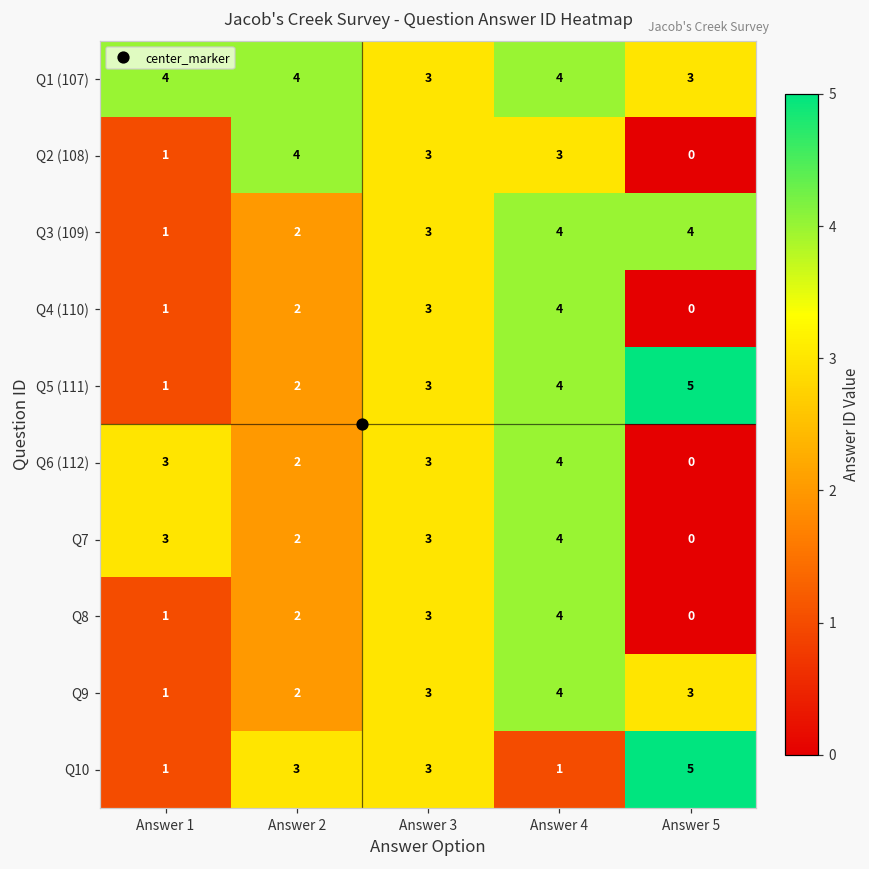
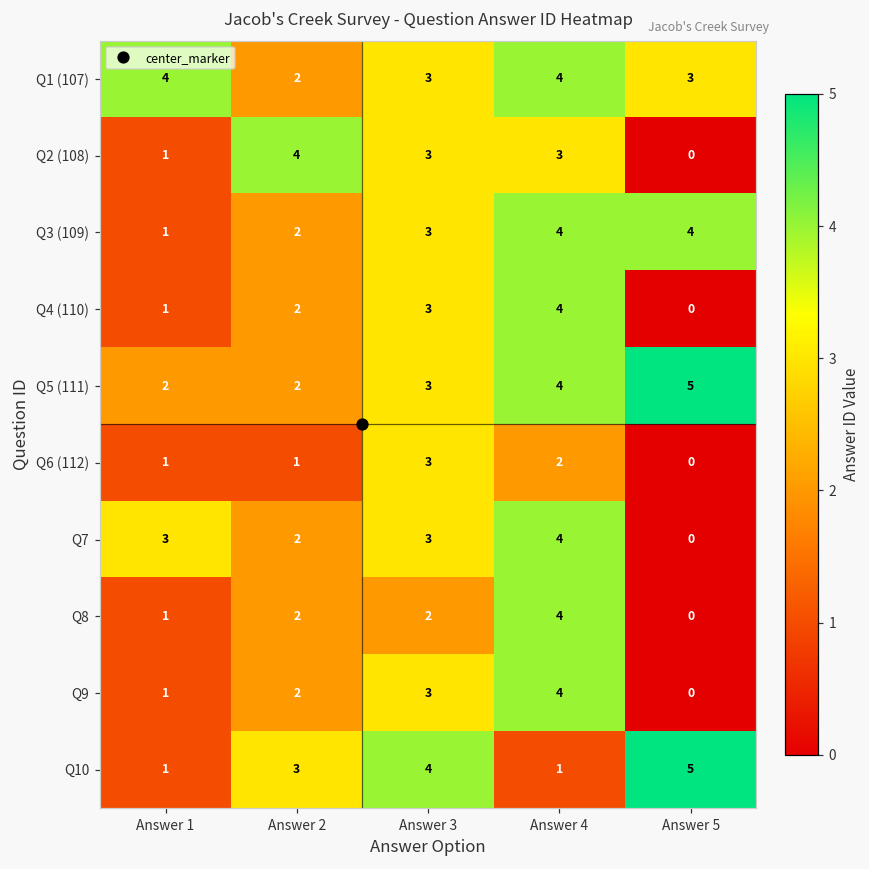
  {
    "Q1 (107)": {
      "Answer 1": 4,
-     "Answer 2": 4,
+     "Answer 2": 2,
      "Answer 3": 3,
      "Answer 4": 4,
      "Answer 5": 3
    },
    "Q2 (108)": {
      "Answer 1": 1,
      "Answer 2": 4,
      "Answer 3": 3,
      "Answer 4": 3,
      "Answer 5": 0
    },
    "Q3 (109)": {
      "Answer 1": 1,
      "Answer 2": 2,
      "Answer 3": 3,
      "Answer 4": 4,
      "Answer 5": 4
    },
    "Q4 (110)": {
      "Answer 1": 1,
      "Answer 2": 2,
      "Answer 3": 3,
      "Answer 4": 4,
      "Answer 5": 0
    },
    "Q5 (111)": {
-     "Answer 1": 1,
+     "Answer 1": 2,
      "Answer 2": 2,
      "Answer 3": 3,
      "Answer 4": 4,
      "Answer 5": 5
    },
    "Q6 (112)": {
-     "Answer 1": 3,
-     "Answer 2": 2,
+     "Answer 1": 1,
+     "Answer 2": 1,
      "Answer 3": 3,
-     "Answer 4": 4,
+     "Answer 4": 2,
      "Answer 5": 0
    },
    "Q7": {
      "Answer 1": 3,
      "Answer 2": 2,
      "Answer 3": 3,
      "Answer 4": 4,
      "Answer 5": 0
    },
    "Q8": {
      "Answer 1": 1,
      "Answer 2": 2,
-     "Answer 3": 3,
+     "Answer 3": 2,
      "Answer 4": 4,
      "Answer 5": 0
    },
    "Q9": {
      "Answer 1": 1,
      "Answer 2": 2,
      "Answer 3": 3,
      "Answer 4": 4,
-     "Answer 5": 3
+     "Answer 5": 0
    },
    "Q10": {
      "Answer 1": 1,
      "Answer 2": 3,
-     "Answer 3": 3,
+     "Answer 3": 4,
      "Answer 4": 1,
      "Answer 5": 5
    }
  }
